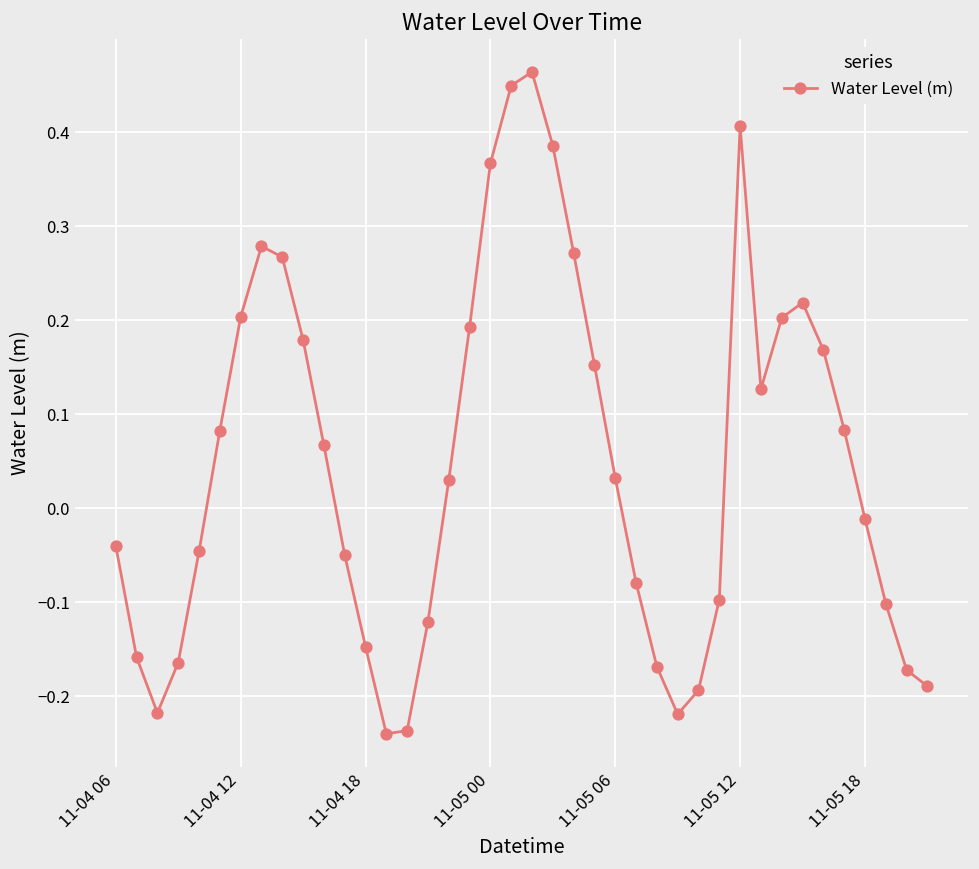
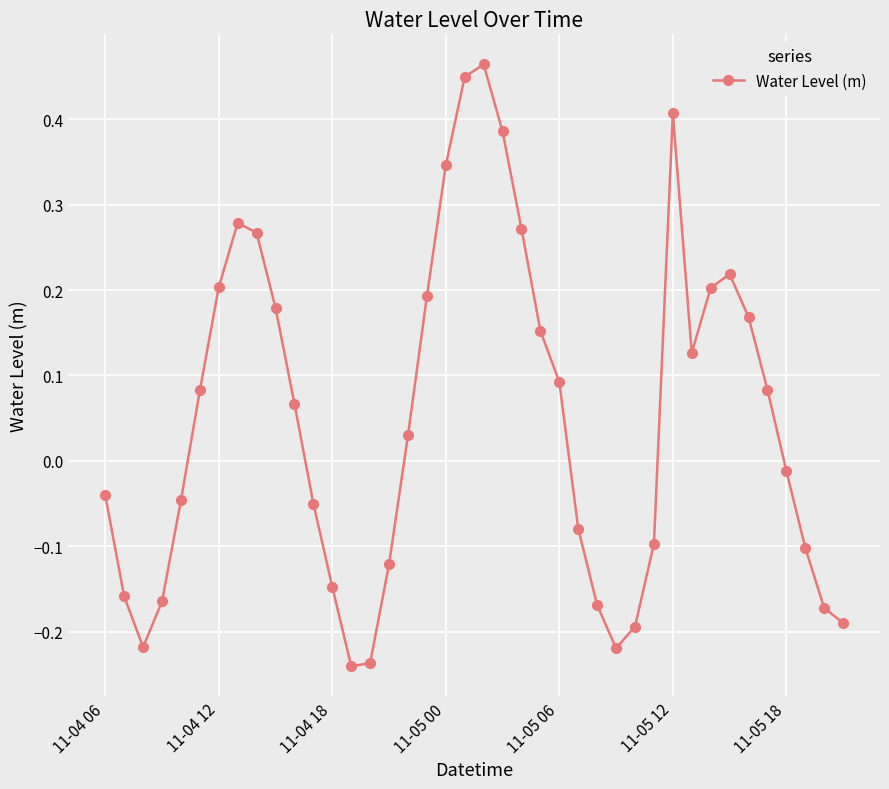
  {
    "11-04 06": -0.04,
    "11-04 12": 0.20,
    "11-04 18": -0.15,
-   "11-05 00": 0.37,
-   "11-05 06": 0.03,
+   "11-05 00": 0.35,
+   "11-05 06": 0.09,
    "11-05 12": 0.41,
    "11-05 18": -0.01
  }
